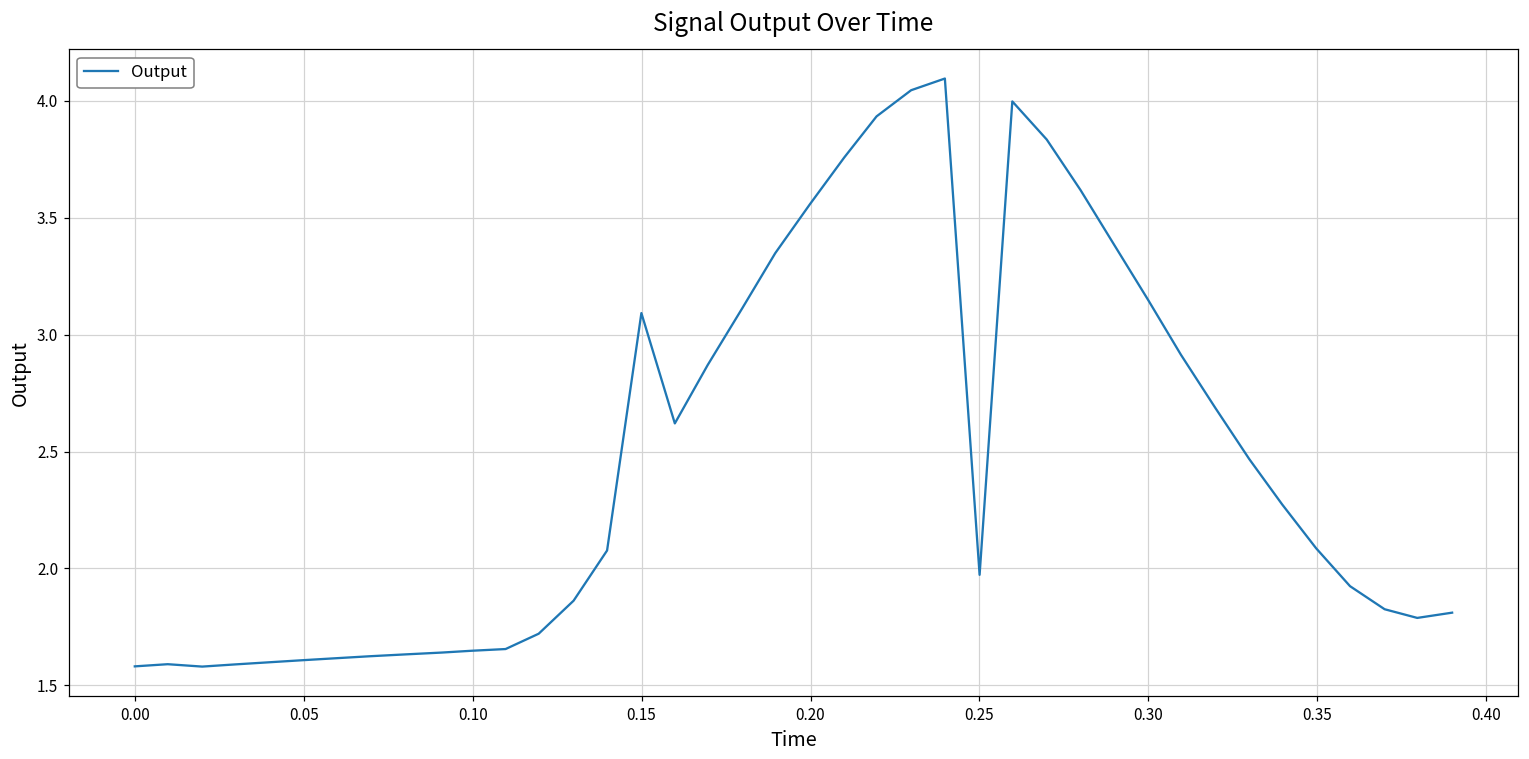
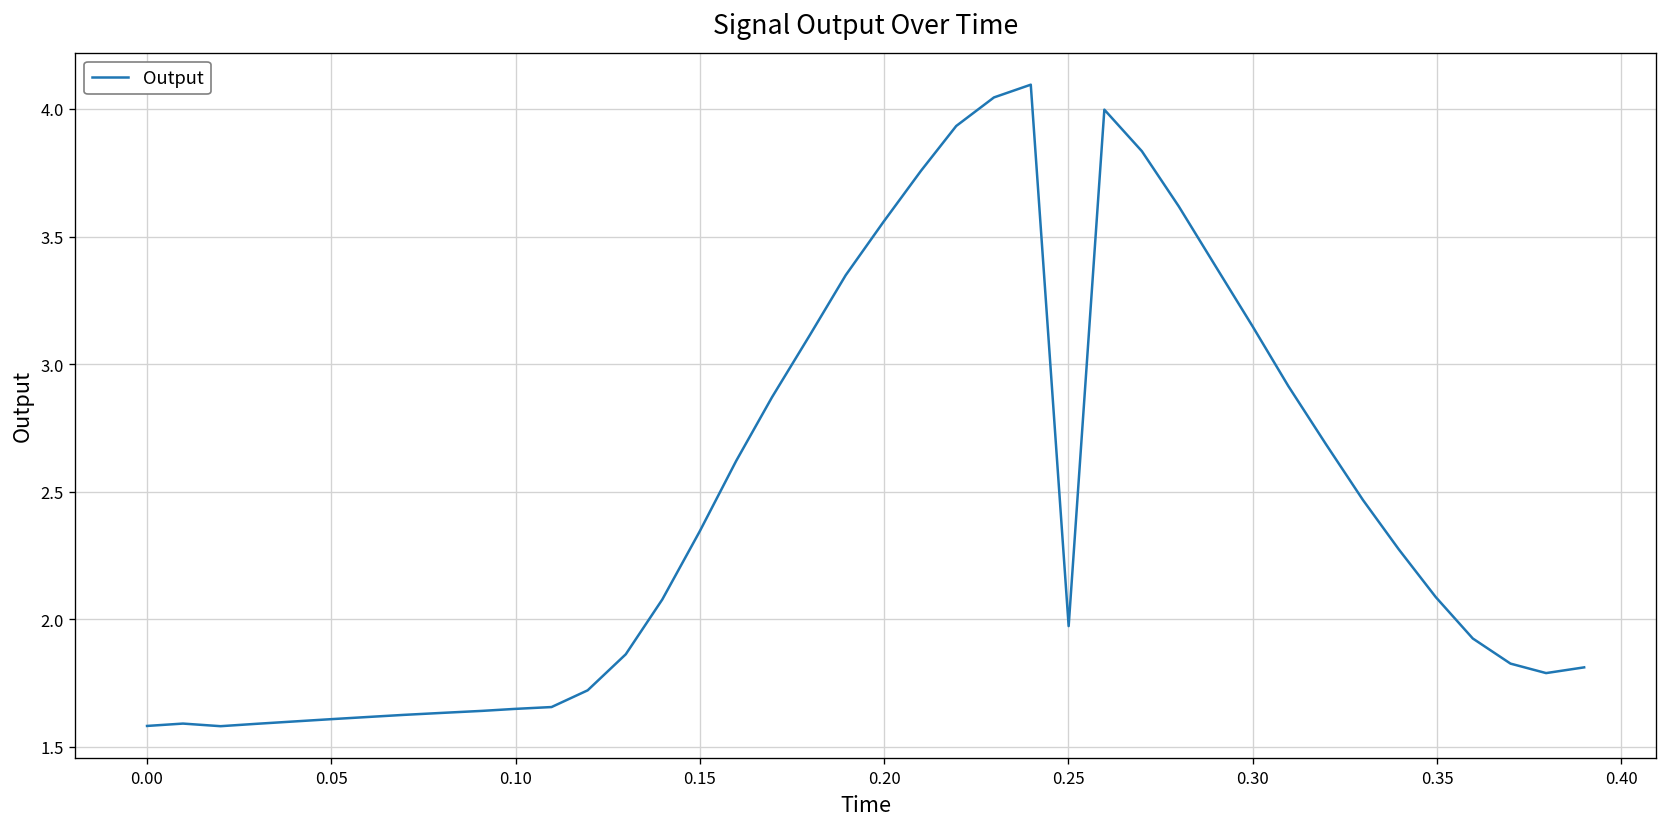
  {
    "0.00": 1.58,
-   "0.15": 3.09,
+   "0.15": 2.34,
    "0.25": 1.97,
    "0.30": 3.15
  }
